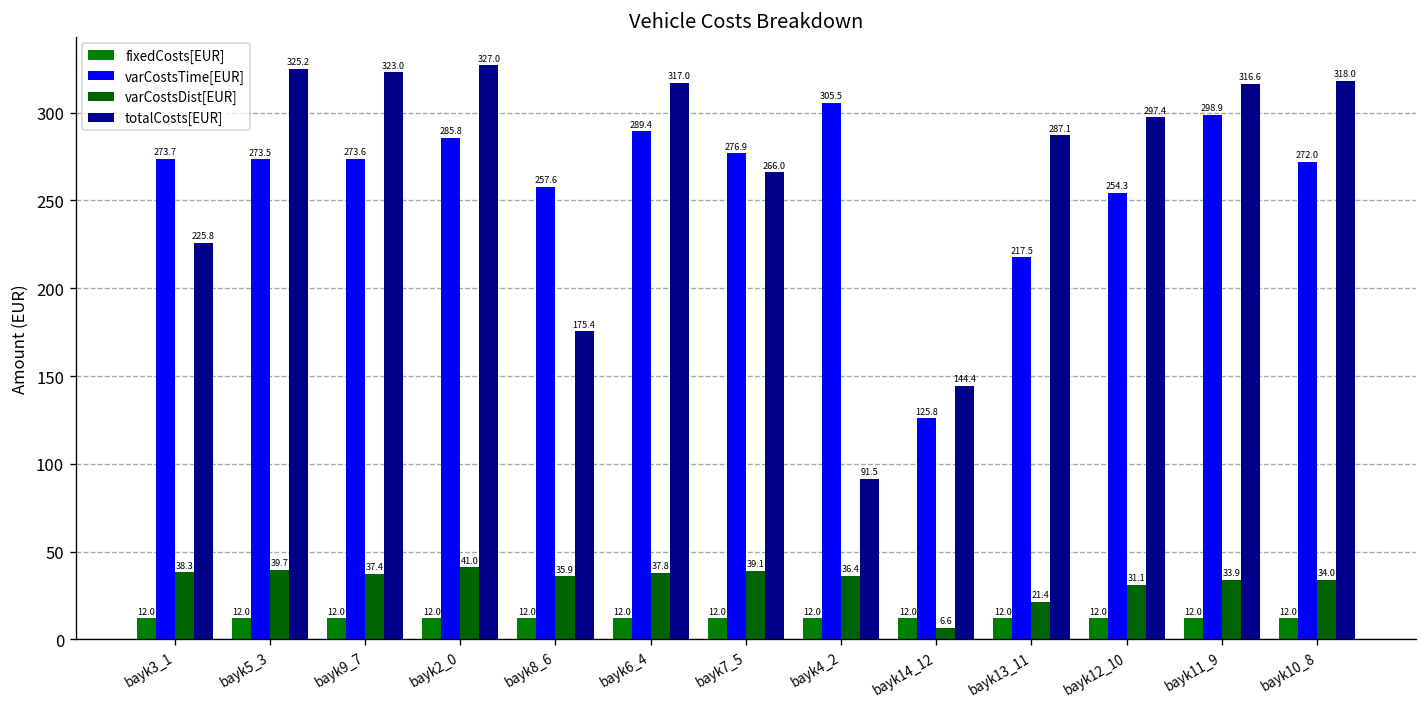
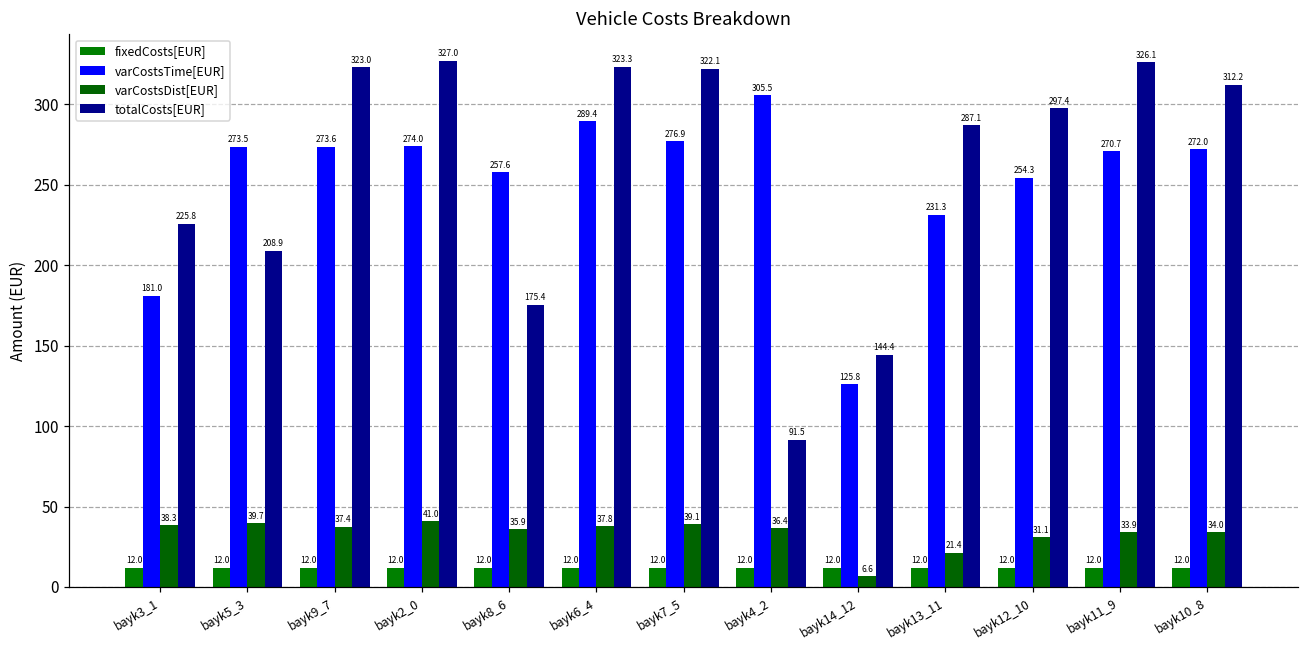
  {
    "varCostsTime[EUR]": {
-     "bayk3_1": 273.7,
+     "bayk3_1": 181.0,
      "bayk5_3": 273.5,
      "bayk9_7": 273.6,
-     "bayk2_0": 285.8,
+     "bayk2_0": 274.0,
      "bayk8_6": 257.6,
      "bayk6_4": 289.4,
      "bayk7_5": 276.9,
      "bayk4_2": 305.5,
      "bayk14_12": 125.8,
-     "bayk13_11": 217.5,
+     "bayk13_11": 231.3,
      "bayk12_10": 254.3,
-     "bayk11_9": 298.9,
+     "bayk11_9": 270.7,
      "bayk10_8": 272.0
    },
    "totalCosts[EUR]": {
      "bayk3_1": 225.8,
-     "bayk5_3": 325.2,
+     "bayk5_3": 208.9,
      "bayk9_7": 323.0,
      "bayk2_0": 327.0,
      "bayk8_6": 175.4,
-     "bayk6_4": 317.0,
-     "bayk7_5": 266.0,
+     "bayk6_4": 323.3,
+     "bayk7_5": 322.1,
      "bayk4_2": 91.5,
      "bayk14_12": 144.4,
      "bayk13_11": 287.1,
      "bayk12_10": 297.4,
-     "bayk11_9": 316.6,
-     "bayk10_8": 318.0
+     "bayk11_9": 326.1,
+     "bayk10_8": 312.2
    }
  }
